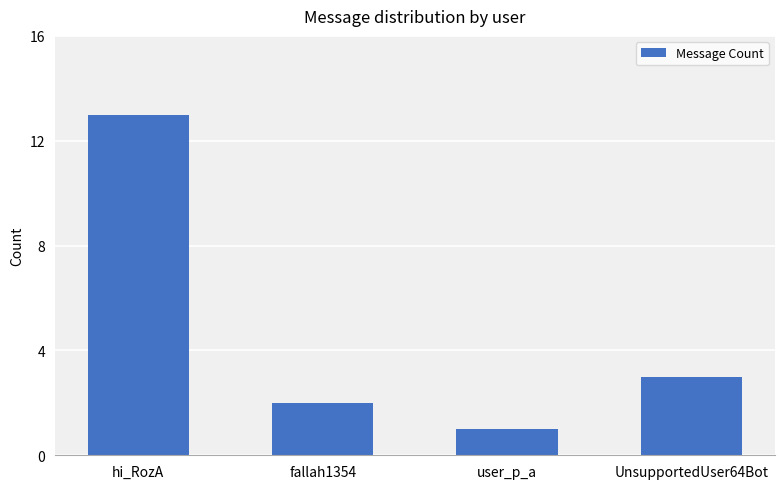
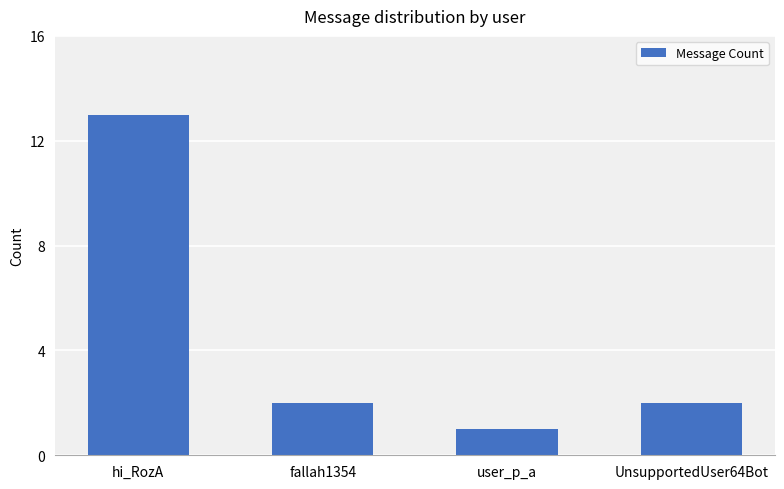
  {
    "hi_RozA": 13,
    "fallah1354": 2,
    "user_p_a": 1,
-   "UnsupportedUser64Bot": 3
+   "UnsupportedUser64Bot": 2
  }
